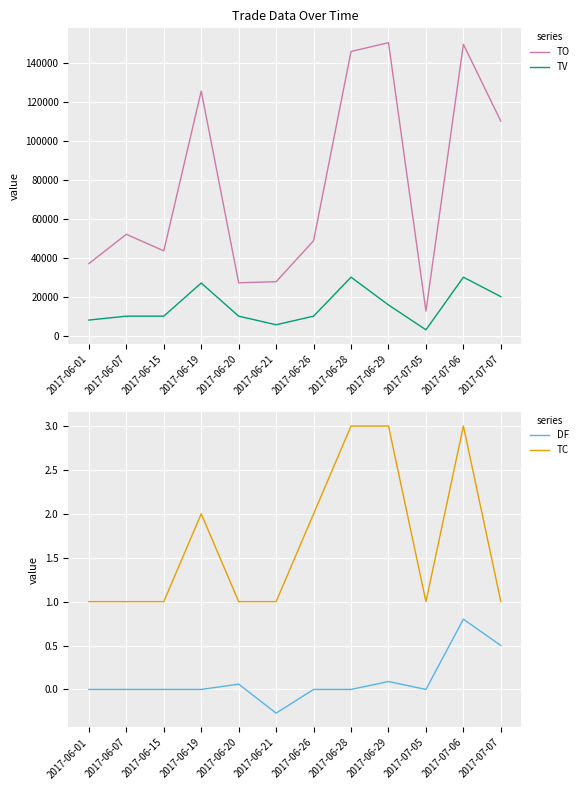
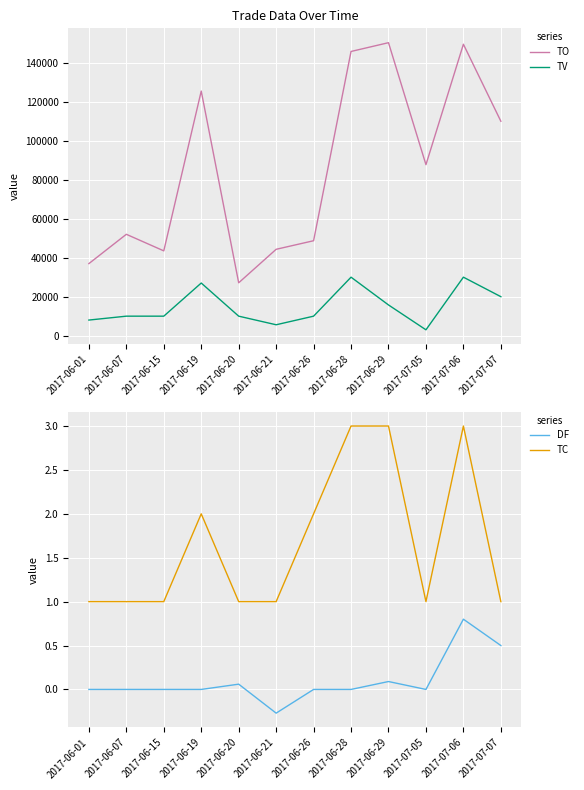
  {
    "Trade Data Over Time": {
      "TO": {
        "2017-06-01": 37000,
        "2017-06-07": 52000,
        "2017-06-15": 44000,
        "2017-06-19": 125000,
        "2017-06-20": 27000,
-       "2017-06-21": 28000,
+       "2017-06-21": 44000,
        "2017-06-26": 49000,
        "2017-06-28": 146000,
        "2017-06-29": 150000,
-       "2017-07-05": 13000,
+       "2017-07-05": 88000,
        "2017-07-06": 150000,
        "2017-07-07": 110000
      },
      "TV": {
        "2017-06-01": 8000,
        "2017-06-07": 10000,
        "2017-06-15": 10000,
        "2017-06-19": 27000,
        "2017-06-20": 10000,
        "2017-06-21": 6000,
        "2017-06-26": 10000,
        "2017-06-28": 30000,
        "2017-06-29": 16000,
        "2017-07-05": 3000,
        "2017-07-06": 30000,
        "2017-07-07": 20000
      }
    }
  }
